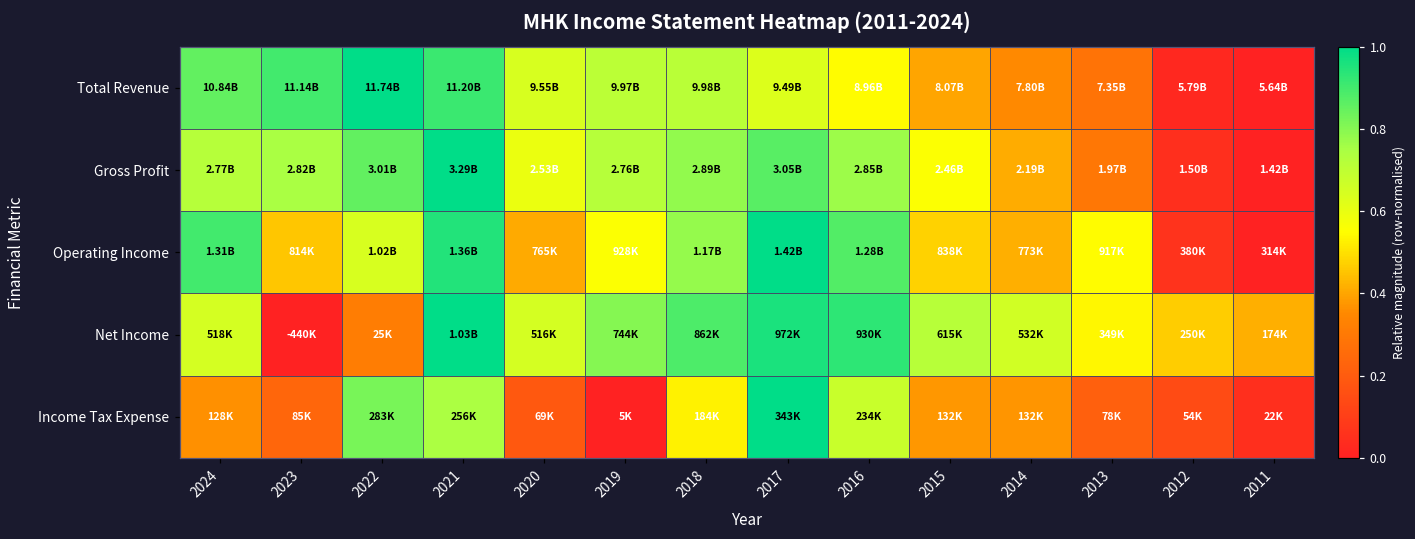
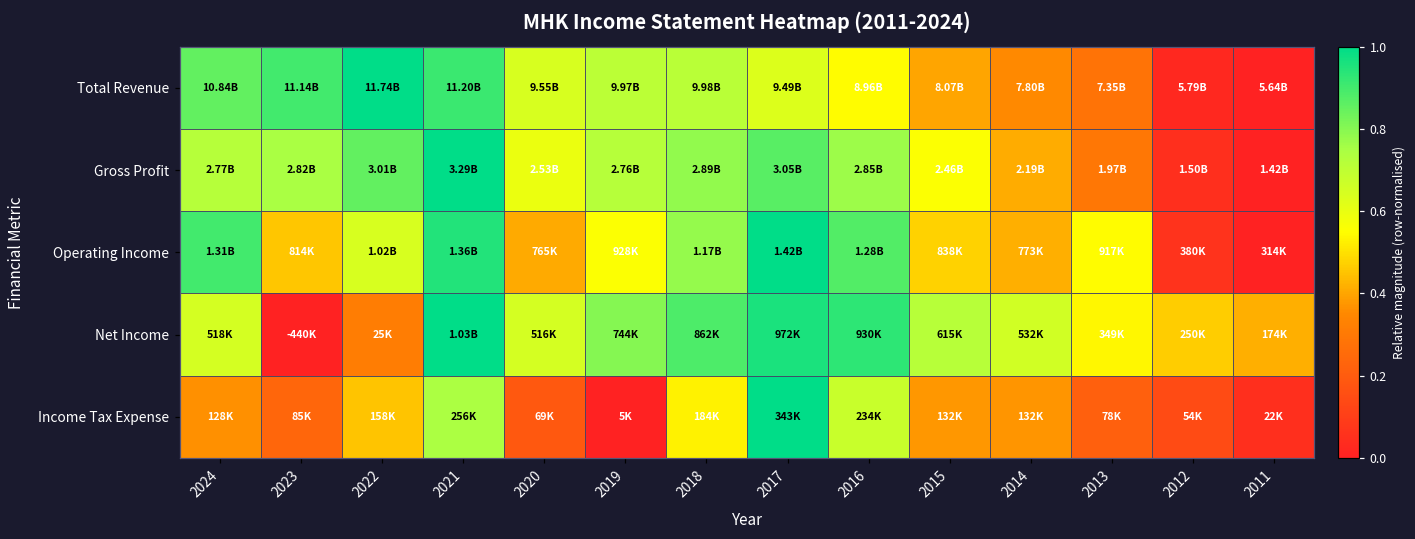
  {
    "Total Revenue": {
      "2024": "10.84B",
      "2023": "11.14B",
      "2022": "11.74B",
      "2021": "11.20B",
      "2020": "9.55B",
      "2019": "9.97B",
      "2018": "9.98B",
      "2017": "9.49B",
      "2016": "8.96B",
      "2015": "8.07B",
      "2014": "7.80B",
      "2013": "7.35B",
      "2012": "5.79B",
      "2011": "5.64B"
    },
    "Gross Profit": {
      "2024": "2.77B",
      "2023": "2.82B",
      "2022": "3.01B",
      "2021": "3.29B",
      "2020": "2.53B",
      "2019": "2.76B",
      "2018": "2.89B",
      "2017": "3.05B",
      "2016": "2.85B",
      "2015": "2.46B",
      "2014": "2.19B",
      "2013": "1.97B",
      "2012": "1.50B",
      "2011": "1.42B"
    },
    "Operating Income": {
      "2024": "1.31B",
      "2023": "814K",
      "2022": "1.02B",
      "2021": "1.36B",
      "2020": "765K",
      "2019": "928K",
      "2018": "1.17B",
      "2017": "1.42B",
      "2016": "1.28B",
      "2015": "838K",
      "2014": "773K",
      "2013": "917K",
      "2012": "380K",
      "2011": "314K"
    },
    "Net Income": {
      "2024": "518K",
      "2023": "-440K",
      "2022": "25K",
      "2021": "1.03B",
      "2020": "516K",
      "2019": "744K",
      "2018": "862K",
      "2017": "972K",
      "2016": "930K",
      "2015": "615K",
      "2014": "532K",
      "2013": "349K",
      "2012": "250K",
      "2011": "174K"
    },
    "Income Tax Expense": {
      "2024": "128K",
      "2023": "85K",
-     "2022": "283K",
+     "2022": "158K",
      "2021": "256K",
      "2020": "69K",
      "2019": "5K",
      "2018": "184K",
      "2017": "343K",
      "2016": "234K",
      "2015": "132K",
      "2014": "132K",
      "2013": "78K",
      "2012": "54K",
      "2011": "22K"
    }
  }
